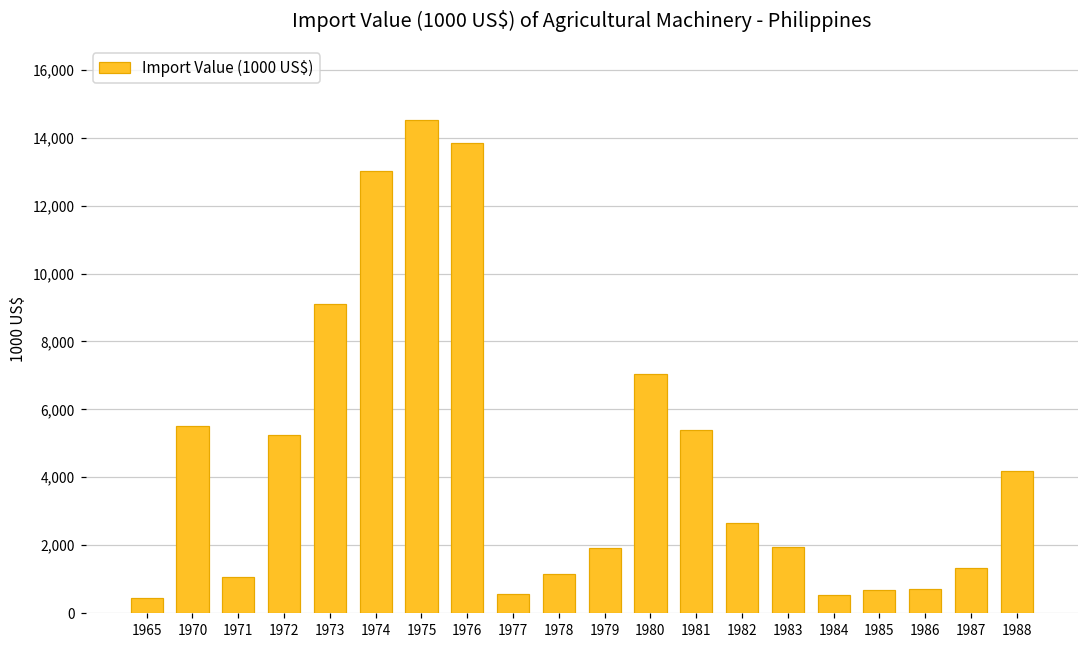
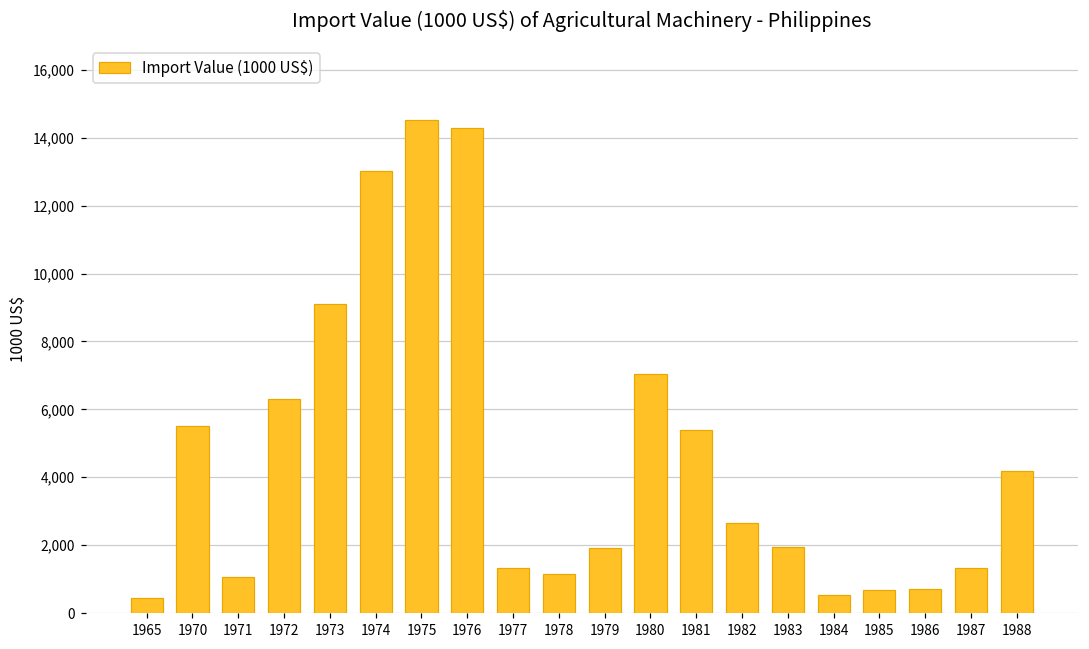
  {
    "1965": "500",
    "1970": "5,500",
    "1971": "1,100",
-   "1972": "5,300",
+   "1972": "6,300",
    "1973": "9,100",
    "1974": "13,000",
    "1975": "14,500",
-   "1976": "13,900",
-   "1977": "600",
+   "1976": "14,300",
+   "1977": "1,300",
    "1978": "1,100",
    "1979": "1,900",
    "1980": "7,000",
    "1981": "5,400",
    "1982": "2,700",
    "1983": "2,000",
    "1984": "500",
    "1985": "700",
    "1986": "700",
    "1987": "1,300",
    "1988": "4,200"
  }
